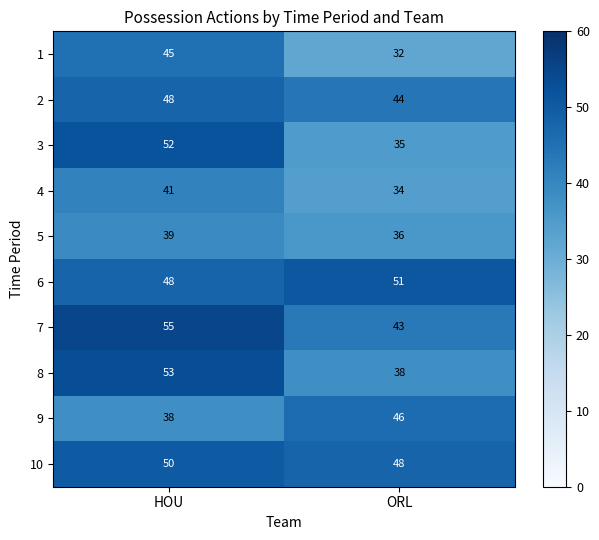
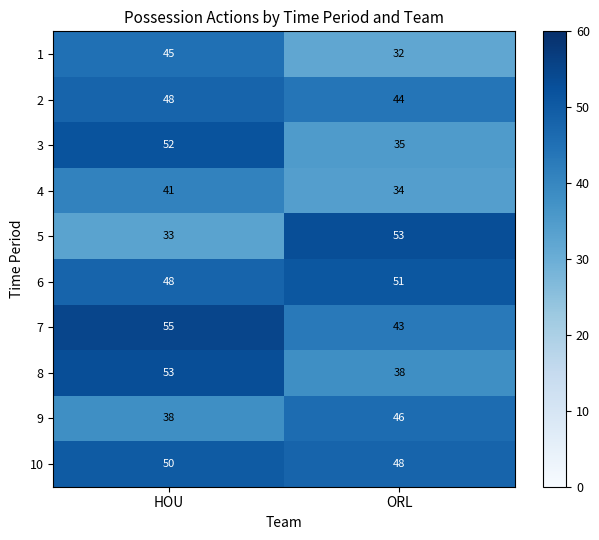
  {
    "1": {
      "HOU": 45,
      "ORL": 32
    },
    "2": {
      "HOU": 48,
      "ORL": 44
    },
    "3": {
      "HOU": 52,
      "ORL": 35
    },
    "4": {
      "HOU": 41,
      "ORL": 34
    },
    "5": {
-     "HOU": 39,
-     "ORL": 36
+     "HOU": 33,
+     "ORL": 53
    },
    "6": {
      "HOU": 48,
      "ORL": 51
    },
    "7": {
      "HOU": 55,
      "ORL": 43
    },
    "8": {
      "HOU": 53,
      "ORL": 38
    },
    "9": {
      "HOU": 38,
      "ORL": 46
    },
    "10": {
      "HOU": 50,
      "ORL": 48
    }
  }
